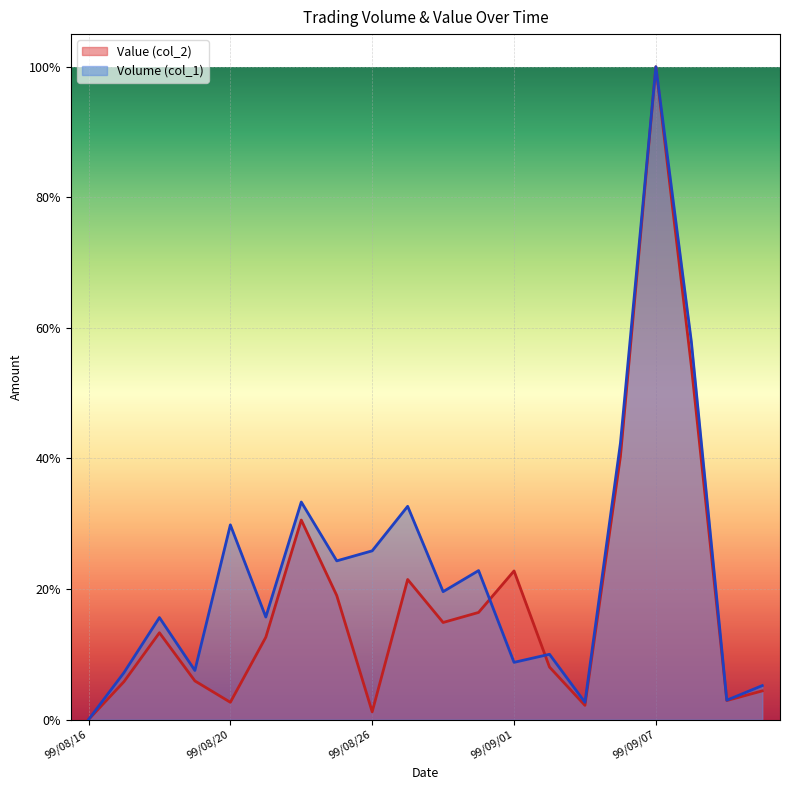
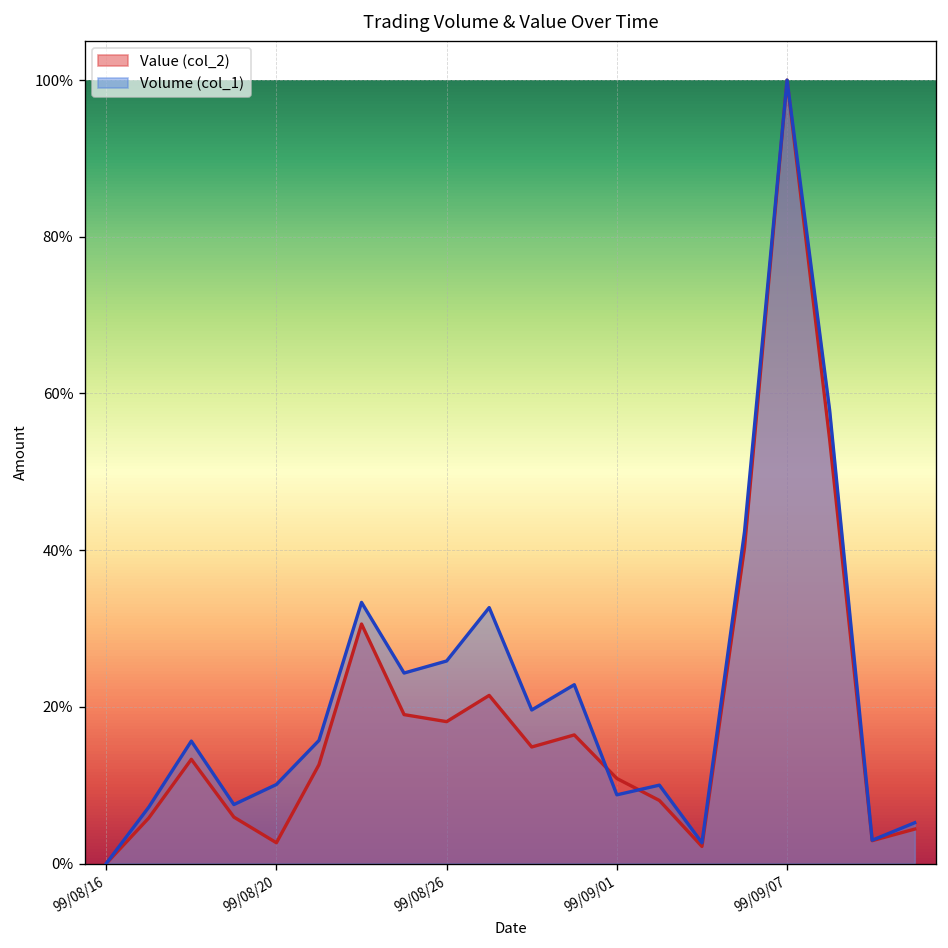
  {
    "Value (col_2)": {
      "99/08/20": "3%",
-     "99/08/26": "1%",
-     "99/09/01": "23%"
+     "99/08/26": "18%",
+     "99/09/01": "11%"
    },
    "Volume (col_1)": {
-     "99/08/20": "30%",
+     "99/08/20": "10%",
      "99/08/26": "26%",
      "99/09/01": "9%"
    }
  }
